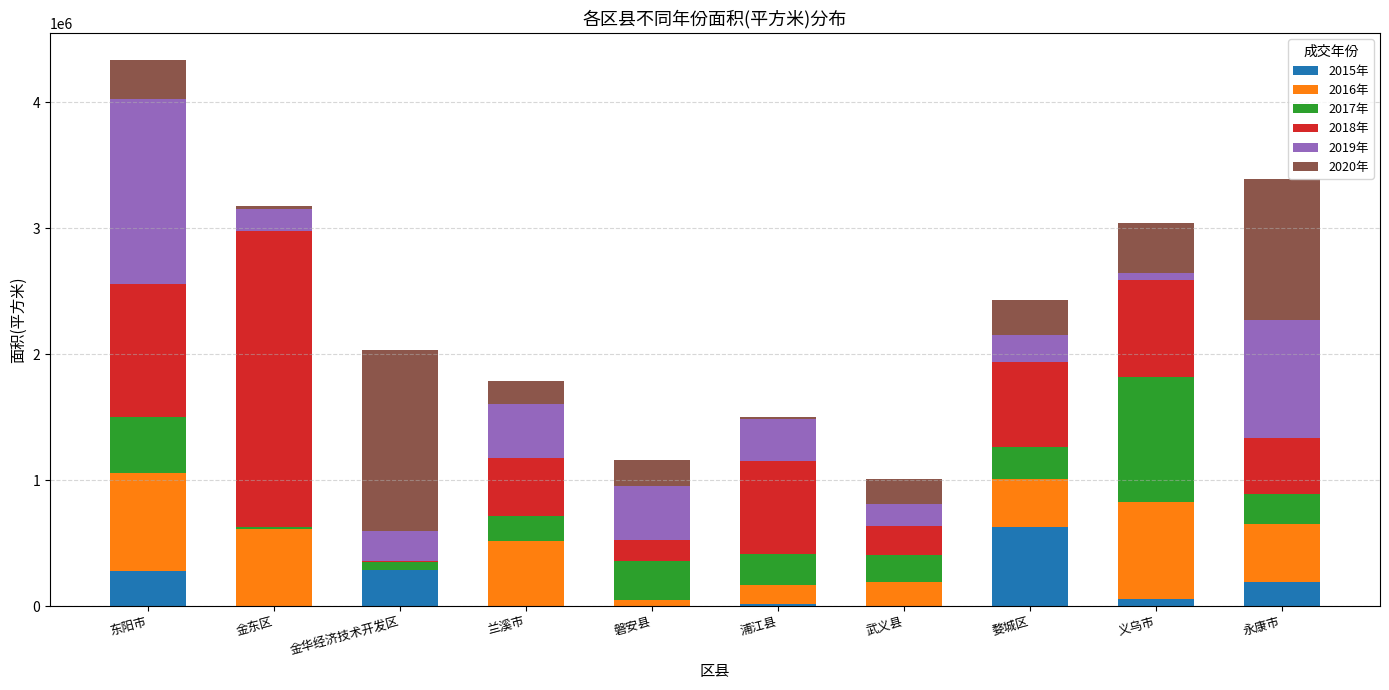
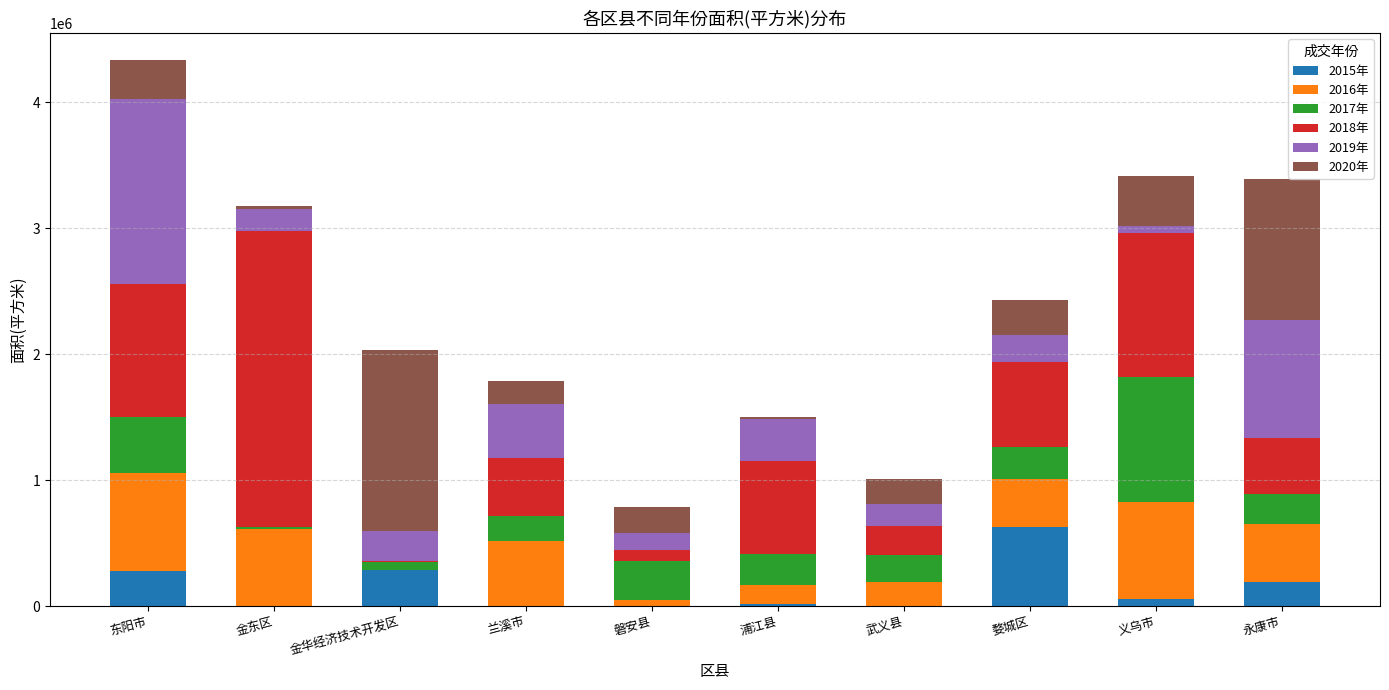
  {
    "2015年": {
      "东阳市": 280000,
      "金华经济技术开发区": 290000,
      "兰溪市": 0,
      "磐安县": 0,
      "武义县": 0,
      "婺城区": 630000,
      "义乌市": 60000,
      "永康市": 190000
    },
    "2016年": {
      "东阳市": 780000,
      "金东区": 610000,
      "兰溪市": 510000,
      "磐安县": 50000,
      "浦江县": 150000,
      "武义县": 190000,
      "婺城区": 380000,
      "义乌市": 770000,
      "永康市": 470000
    },
    "2017年": {
      "东阳市": 440000,
      "金华经济技术开发区": 60000,
      "兰溪市": 200000,
      "磐安县": 310000,
      "浦江县": 250000,
      "武义县": 220000,
      "婺城区": 250000,
      "义乌市": 990000,
      "永康市": 240000
    },
    "2018年": {
      "东阳市": 1060000,
      "金东区": 2350000,
      "兰溪市": 460000,
-     "磐安县": 170000,
+     "磐安县": 90000,
      "浦江县": 740000,
      "武义县": 230000,
      "婺城区": 680000,
-     "义乌市": 770000,
+     "义乌市": 1140000,
      "永康市": 440000
    },
    "2019年": {
      "东阳市": 1470000,
      "金东区": 170000,
      "金华经济技术开发区": 240000,
      "兰溪市": 430000,
-     "磐安县": 430000,
+     "磐安县": 140000,
      "浦江县": 330000,
      "武义县": 170000,
      "婺城区": 220000,
      "义乌市": 60000,
      "永康市": 940000
    },
    "2020年": {
      "东阳市": 300000,
      "金东区": 20000,
      "金华经济技术开发区": 1440000,
      "兰溪市": 180000,
      "磐安县": 210000,
      "武义县": 200000,
      "婺城区": 280000,
      "义乌市": 400000,
      "永康市": 1120000
    }
  }
